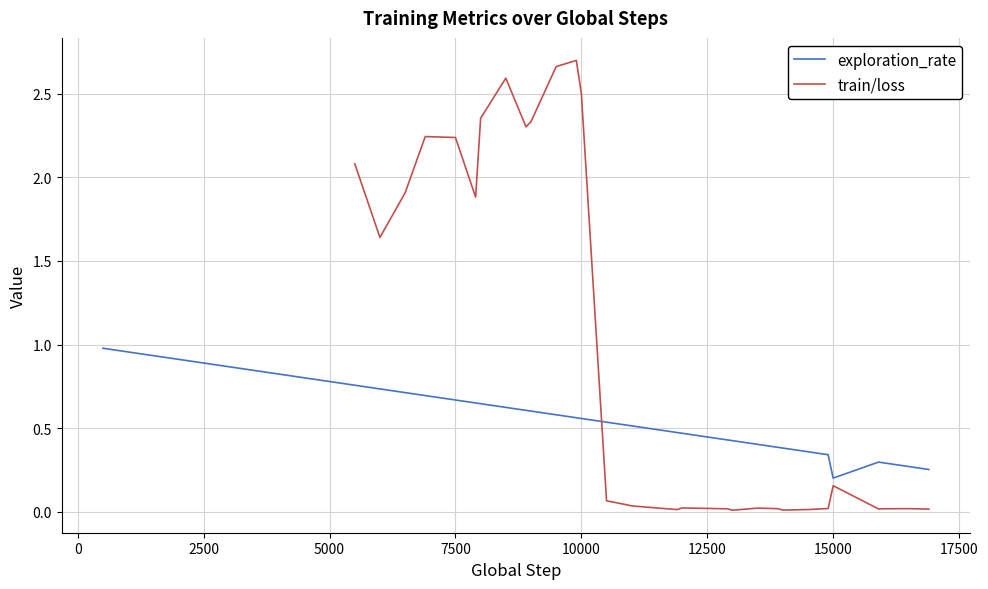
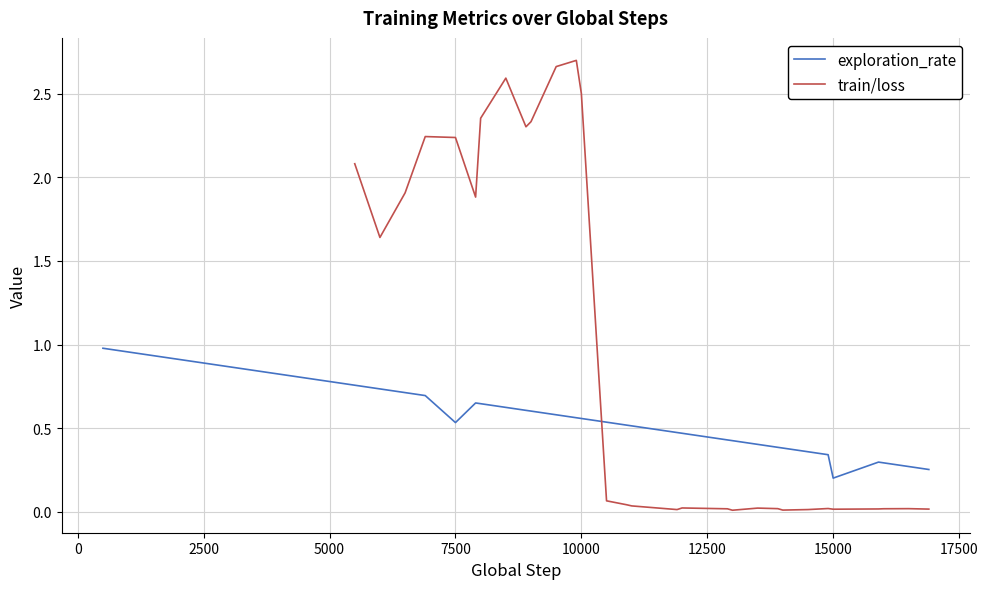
  {
    "exploration_rate": {
      "5000": 0.78,
-     "7500": 0.67,
+     "7500": 0.53,
      "10000": 0.56,
      "15000": 0.20
    },
    "train/loss": {
      "7500": 2.24,
      "10000": 2.50,
-     "15000": 0.16
+     "15000": 0.02
    }
  }
